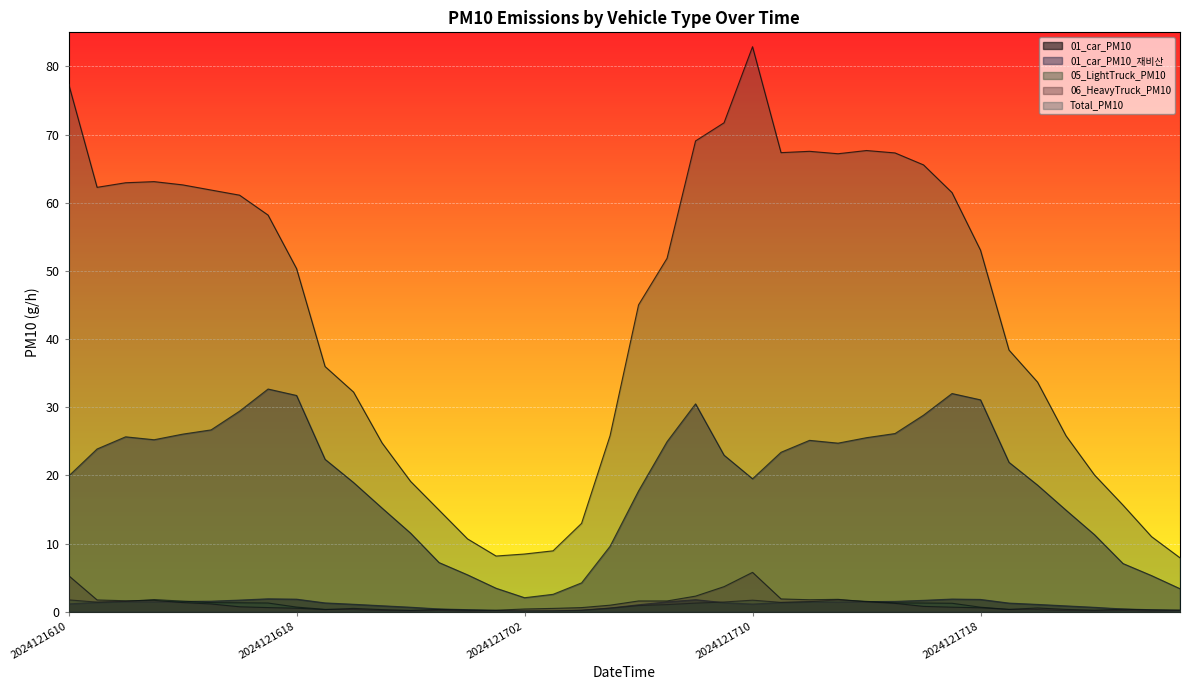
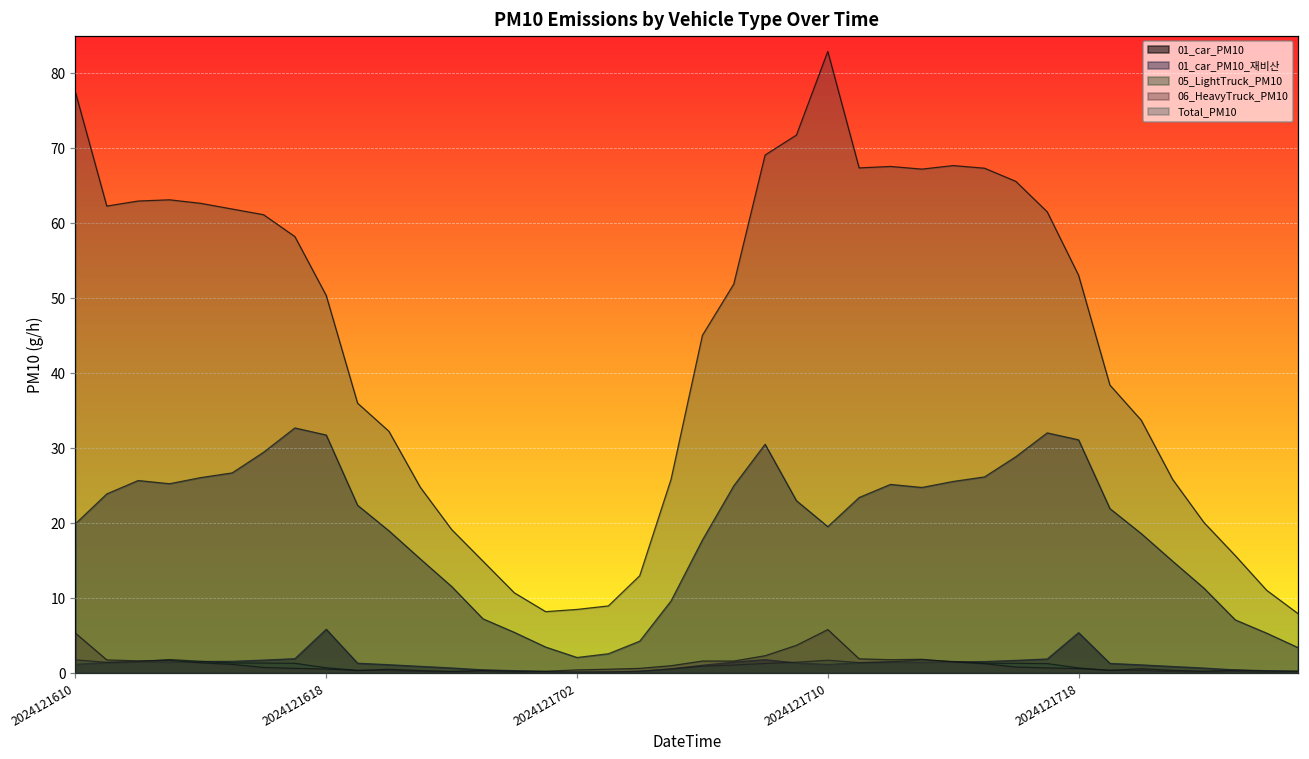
  {
    "01_car_PM10": {
      "2024121610": 1,
-     "2024121618": 2,
+     "2024121618": 6,
      "2024121710": 1,
-     "2024121718": 2
+     "2024121718": 5
    }
  }
